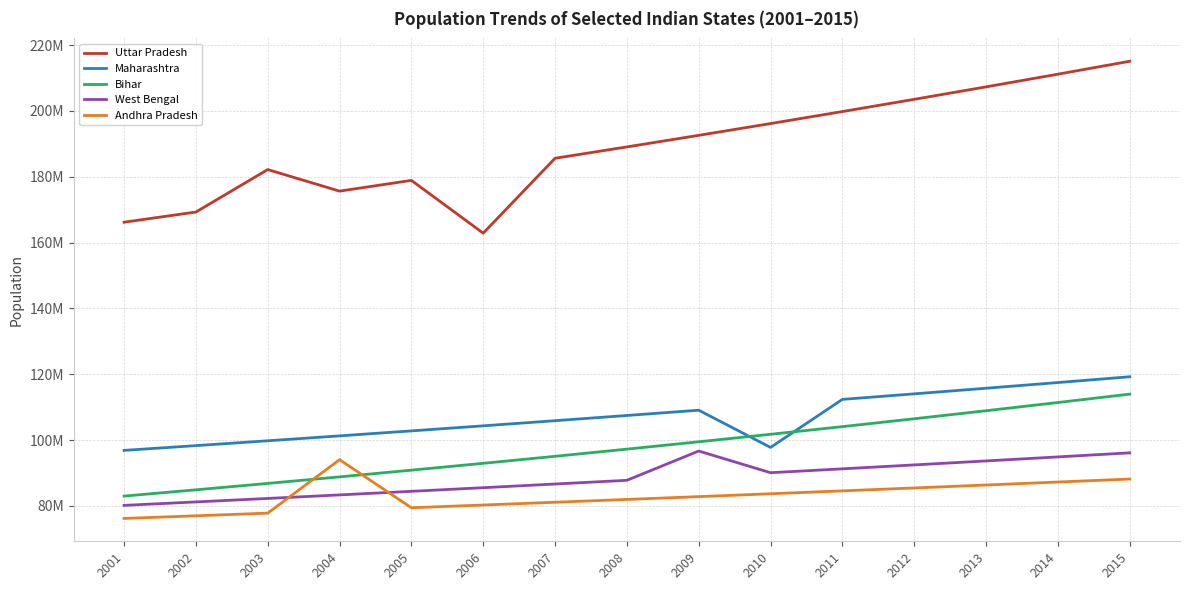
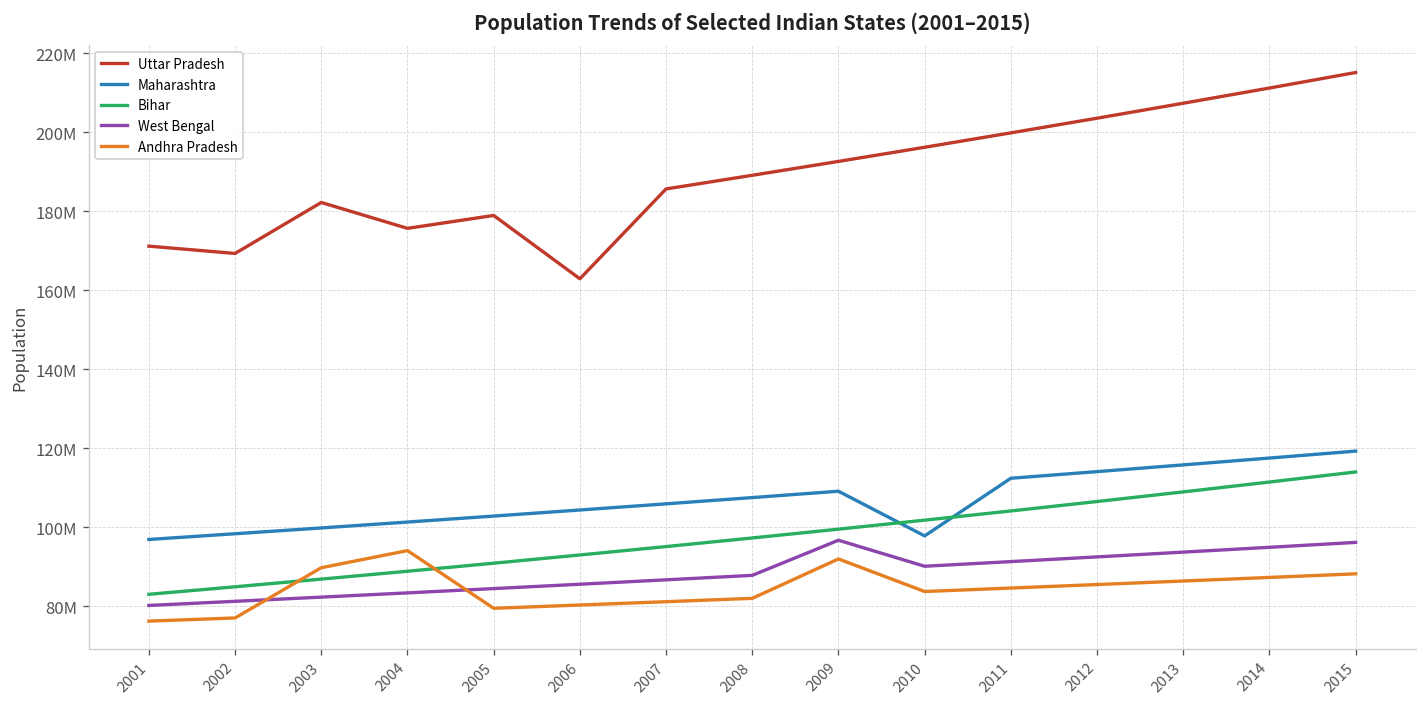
  {
    "Uttar Pradesh": {
-     "2001": 166000000,
+     "2001": 171000000,
      "2002": 169000000,
      "2003": 182000000,
      "2004": 176000000,
      "2005": 179000000,
      "2006": 163000000,
      "2007": 186000000,
      "2008": 189000000,
      "2009": 193000000,
      "2010": 196000000,
      "2011": 200000000,
      "2012": 204000000,
      "2013": 207000000,
      "2014": 211000000,
      "2015": 215000000
    },
    "Maharashtra": {
      "2001": 97000000,
      "2002": 98000000,
      "2003": 100000000,
      "2004": 101000000,
      "2005": 103000000,
      "2006": 104000000,
      "2007": 106000000,
      "2008": 107000000,
      "2009": 109000000,
      "2010": 98000000,
      "2011": 112000000,
      "2012": 114000000,
      "2013": 116000000,
      "2014": 117000000,
      "2015": 119000000
    },
    "Bihar": {
      "2001": 83000000,
      "2002": 85000000,
      "2003": 87000000,
      "2004": 89000000,
      "2005": 91000000,
      "2006": 93000000,
      "2007": 95000000,
      "2008": 97000000,
      "2009": 99000000,
      "2010": 102000000,
      "2011": 104000000,
      "2012": 106000000,
      "2013": 109000000,
      "2014": 111000000,
      "2015": 114000000
    },
    "West Bengal": {
      "2001": 80000000,
      "2002": 81000000,
      "2003": 82000000,
      "2004": 83000000,
      "2005": 84000000,
      "2006": 86000000,
      "2007": 87000000,
      "2008": 88000000,
      "2009": 97000000,
      "2010": 90000000,
      "2011": 91000000,
      "2012": 92000000,
      "2013": 94000000,
      "2014": 95000000,
      "2015": 96000000
    },
    "Andhra Pradesh": {
      "2001": 76000000,
      "2002": 77000000,
-     "2003": 78000000,
+     "2003": 90000000,
      "2004": 94000000,
      "2005": 79000000,
      "2006": 80000000,
      "2007": 81000000,
      "2008": 82000000,
-     "2009": 83000000,
+     "2009": 92000000,
      "2010": 84000000,
      "2011": 85000000,
      "2012": 85000000,
      "2013": 86000000,
      "2014": 87000000,
      "2015": 88000000
    }
  }
